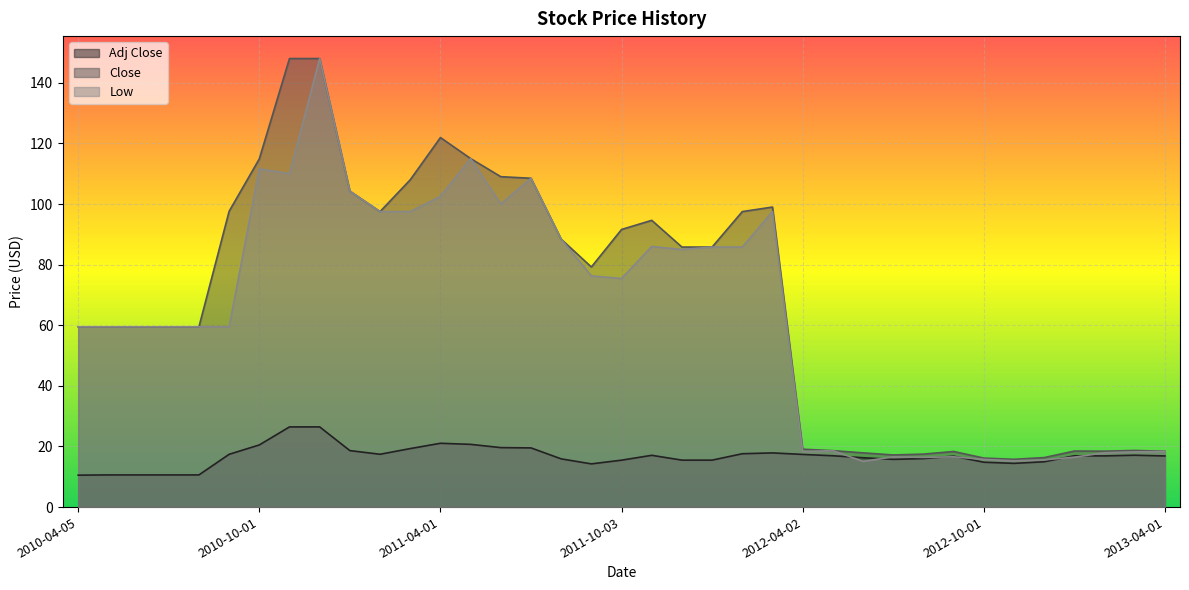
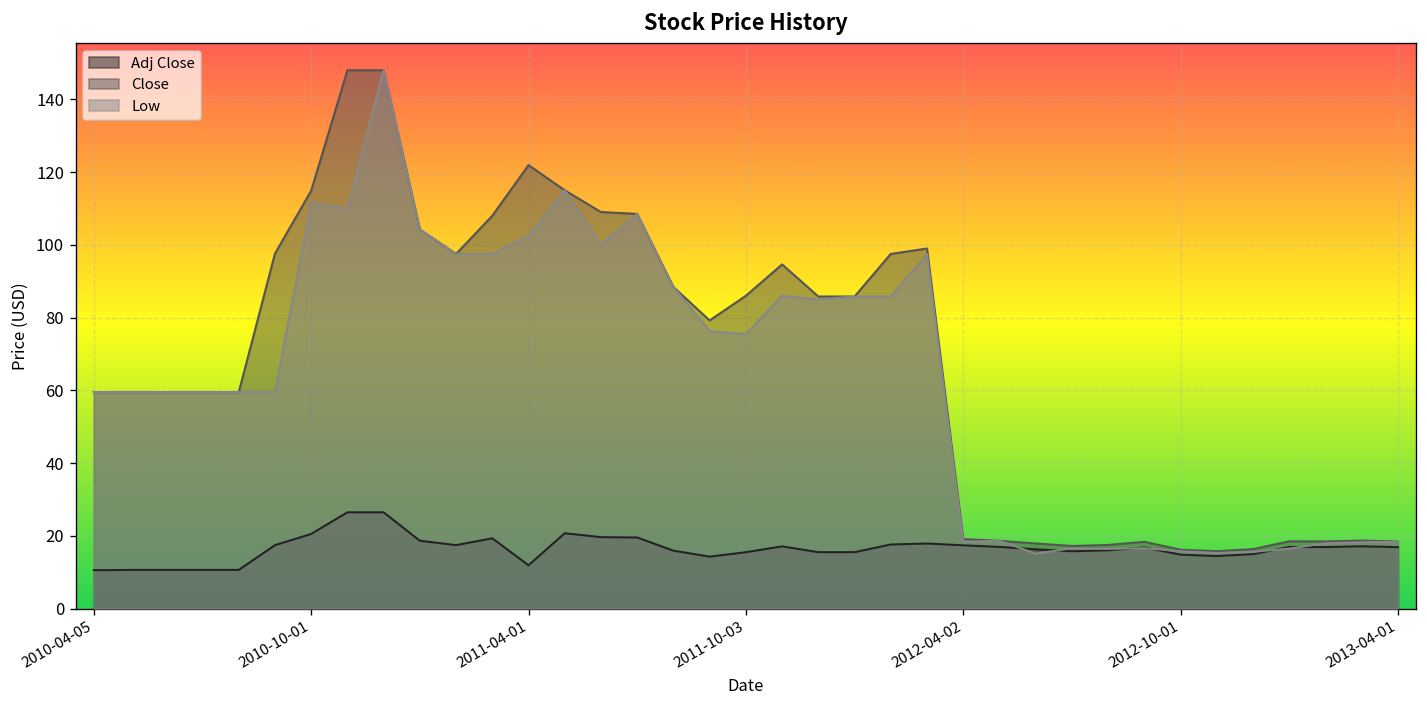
  {
    "Adj Close": {
      "2010-04-05": 11,
      "2010-10-01": 21,
-     "2011-04-01": 21,
+     "2011-04-01": 12,
      "2011-10-03": 15,
      "2012-04-02": 17,
      "2012-10-01": 15,
      "2013-04-01": 17
    },
    "Close": {
      "2010-10-01": 115,
      "2011-04-01": 122,
-     "2011-10-03": 92
+     "2011-10-03": 86
    },
    "Low": {
      "2010-10-01": 112,
      "2011-04-01": 103,
      "2011-10-03": 75
    }
  }
